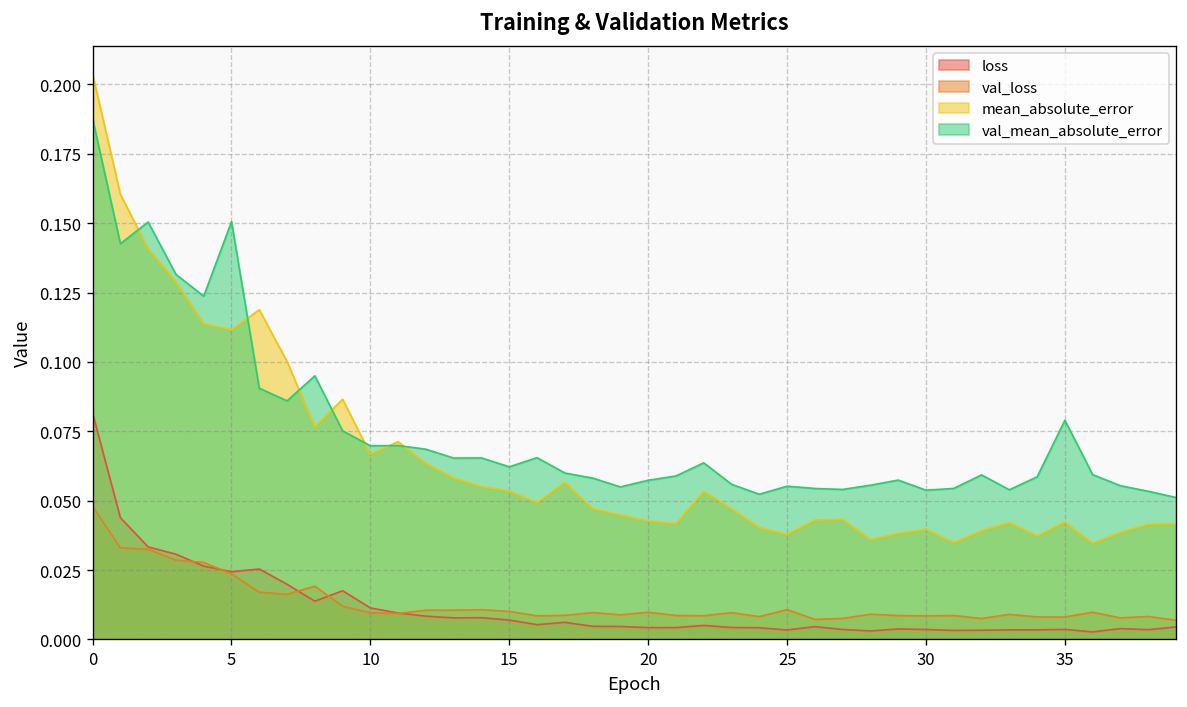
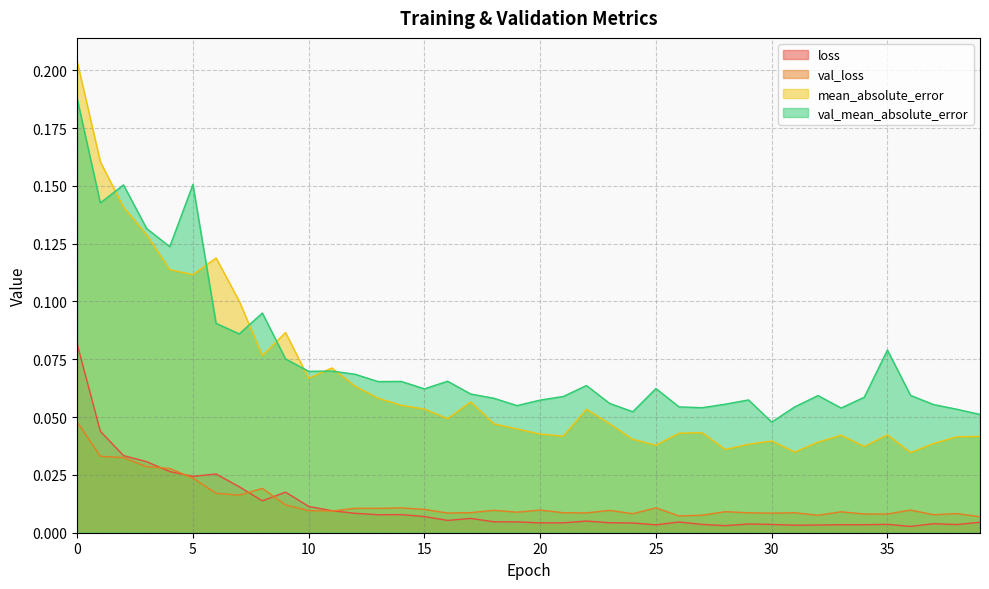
  {
    "val_mean_absolute_error": {
      "0": 0.188,
      "5": 0.151,
      "10": 0.070,
      "15": 0.062,
      "20": 0.057,
-     "25": 0.055,
-     "30": 0.054,
+     "25": 0.062,
+     "30": 0.048,
      "35": 0.079
    }
  }
